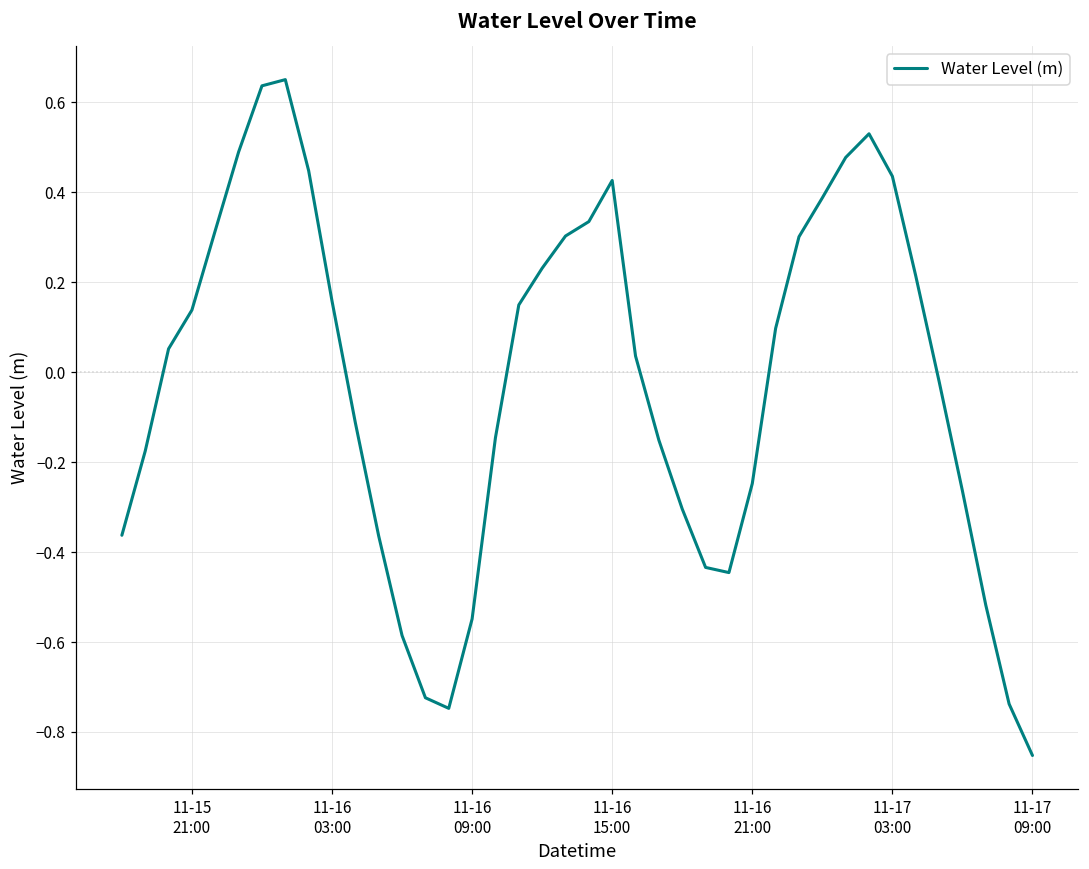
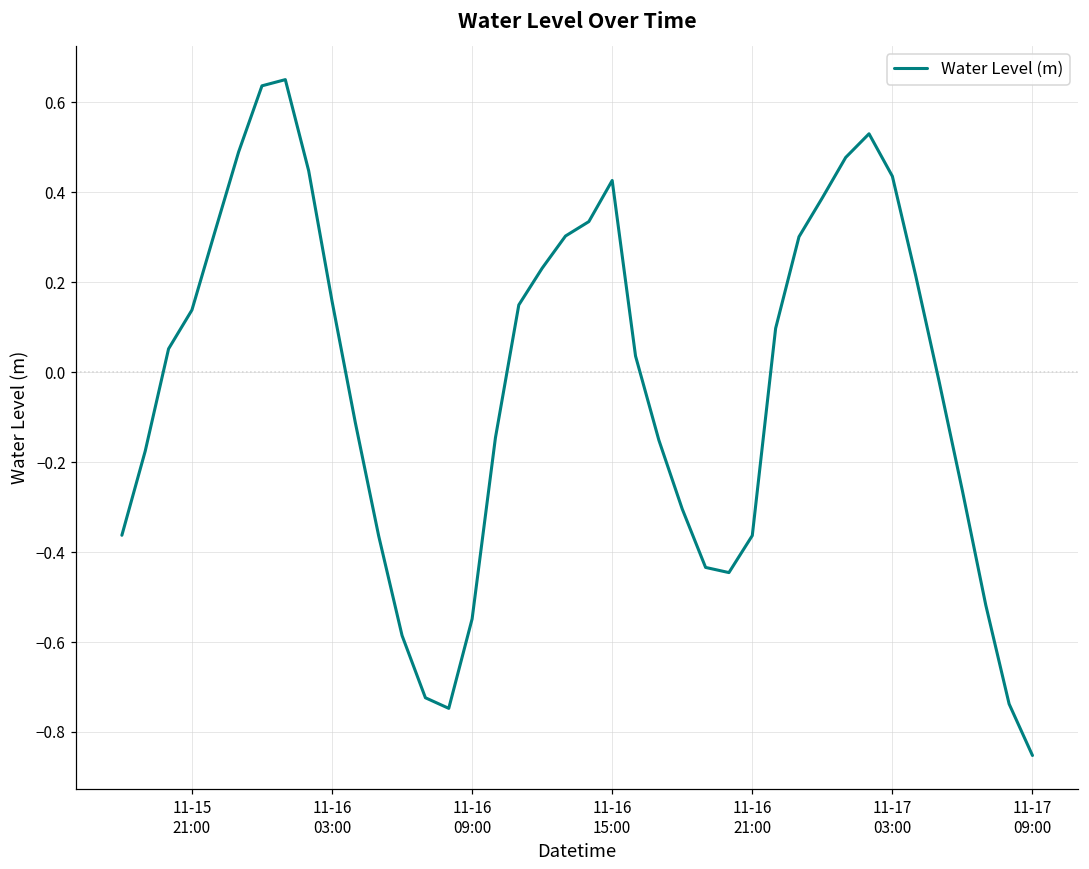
  {
    "11-15 21:00": 0.14,
    "11-16 03:00": 0.16,
    "11-16 09:00": -0.55,
    "11-16 15:00": 0.43,
-   "11-16 21:00": -0.25,
+   "11-16 21:00": -0.36,
    "11-17 03:00": 0.44,
    "11-17 09:00": -0.85
  }
